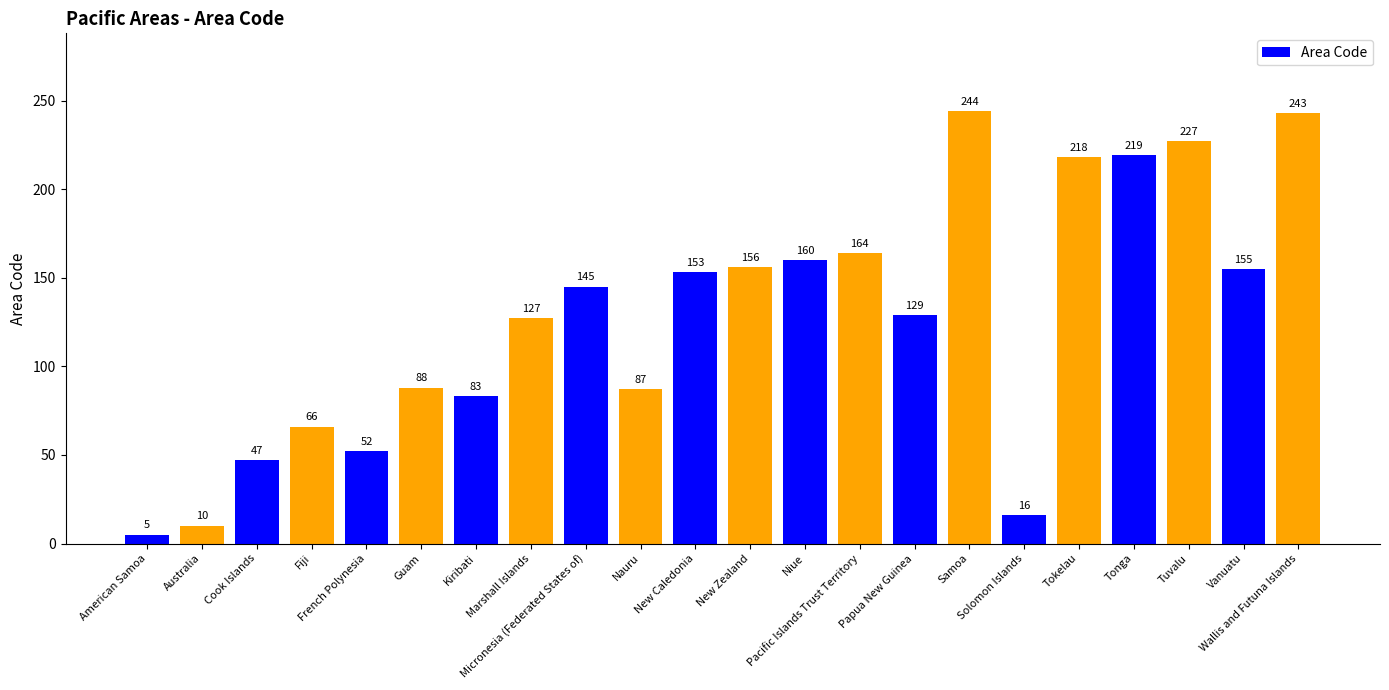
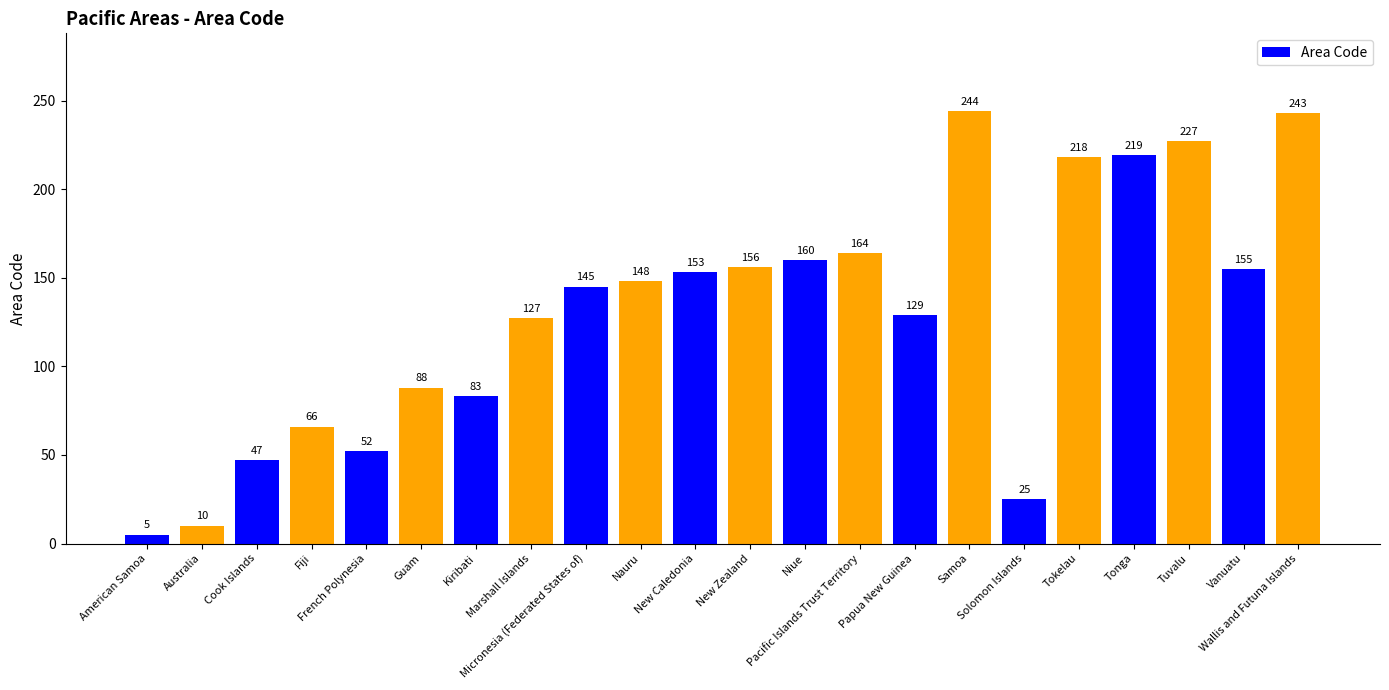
  {
    "American Samoa": 5,
    "Australia": 10,
    "Cook Islands": 47,
    "Fiji": 66,
    "French Polynesia": 52,
    "Guam": 88,
    "Kiribati": 83,
    "Marshall Islands": 127,
    "Micronesia (Federated States of)": 145,
-   "Nauru": 87,
+   "Nauru": 148,
    "New Caledonia": 153,
    "New Zealand": 156,
    "Niue": 160,
    "Pacific Islands Trust Territory": 164,
    "Papua New Guinea": 129,
    "Samoa": 244,
-   "Solomon Islands": 16,
+   "Solomon Islands": 25,
    "Tokelau": 218,
    "Tonga": 219,
    "Tuvalu": 227,
    "Vanuatu": 155,
    "Wallis and Futuna Islands": 243
  }
